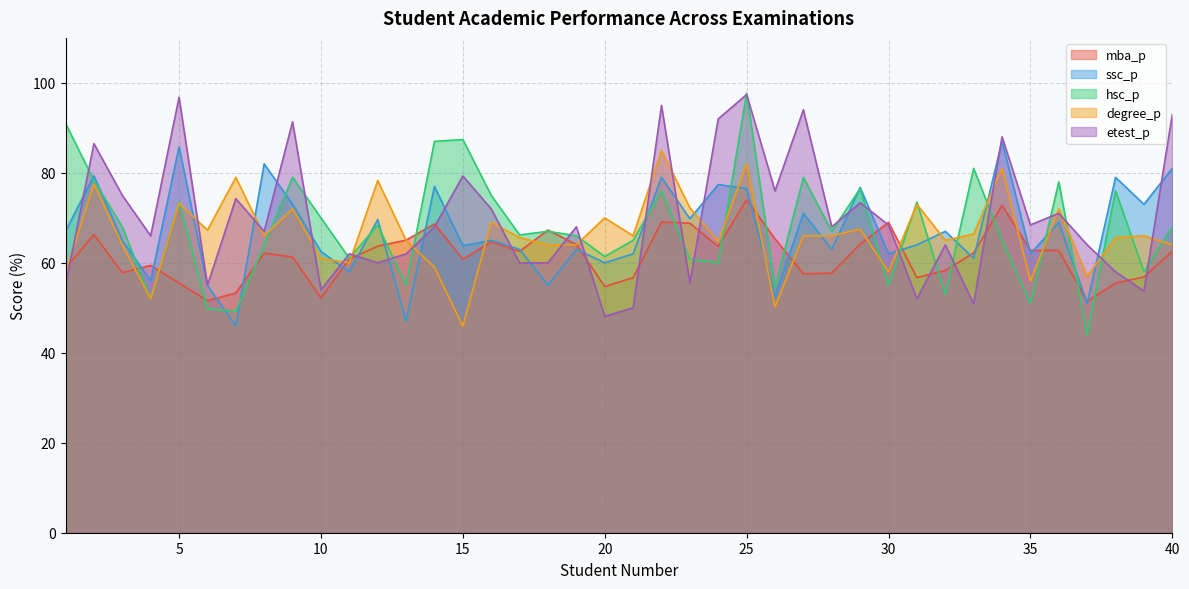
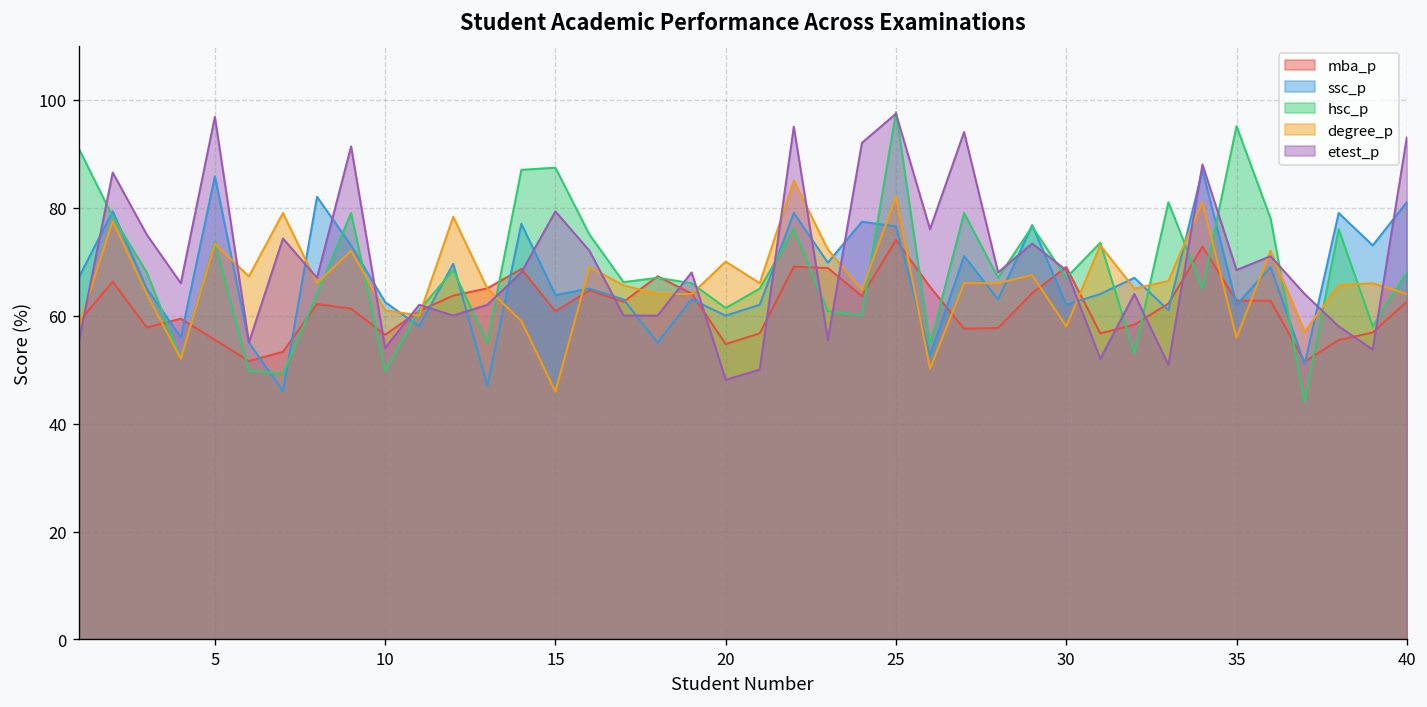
  {
    "mba_p": {
      "5": 56,
-     "10": 52,
+     "10": 56,
      "15": 61,
      "20": 55,
      "25": 74,
      "30": 69,
      "35": 63,
      "40": 63
    },
    "ssc_p": {
      "5": 86,
      "10": 63,
      "15": 64,
      "20": 60,
      "25": 77,
      "30": 62,
      "35": 62,
      "40": 81
    },
    "hsc_p": {
-     "10": 70,
+     "10": 50,
      "15": 87,
      "20": 61,
-     "30": 55,
-     "35": 51,
+     "30": 67,
+     "35": 95,
      "40": 68
    },
    "degree_p": {
      "10": 61,
      "15": 46,
      "20": 70,
      "25": 82,
      "30": 58,
      "35": 56,
      "40": 64
    },
    "etest_p": {
      "5": 97,
      "10": 54,
      "15": 79,
      "20": 48,
      "30": 68,
      "35": 68,
      "40": 93
    }
  }
